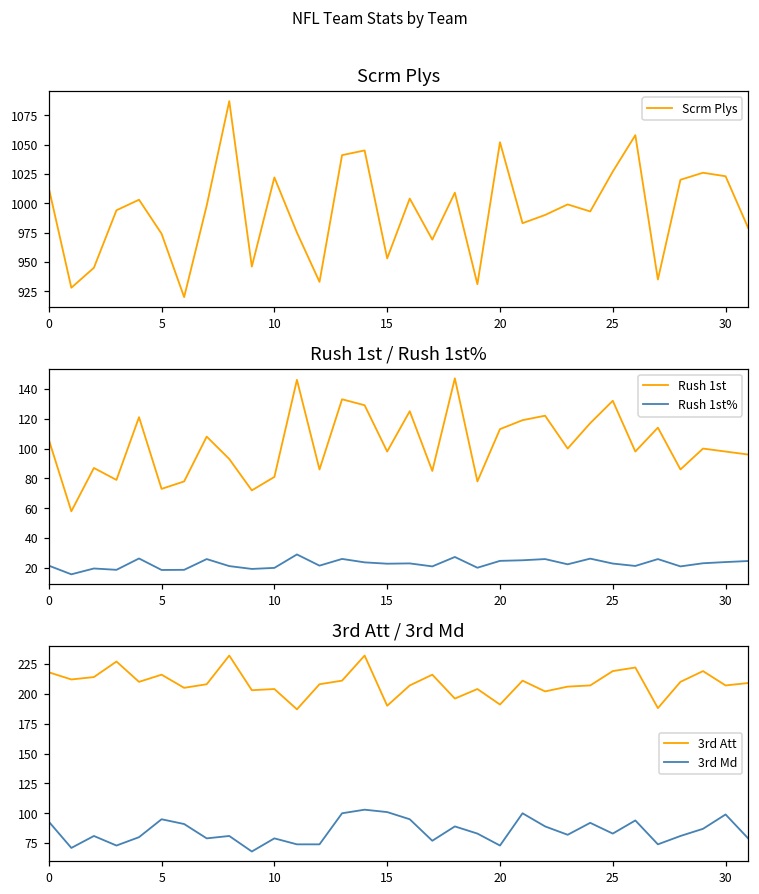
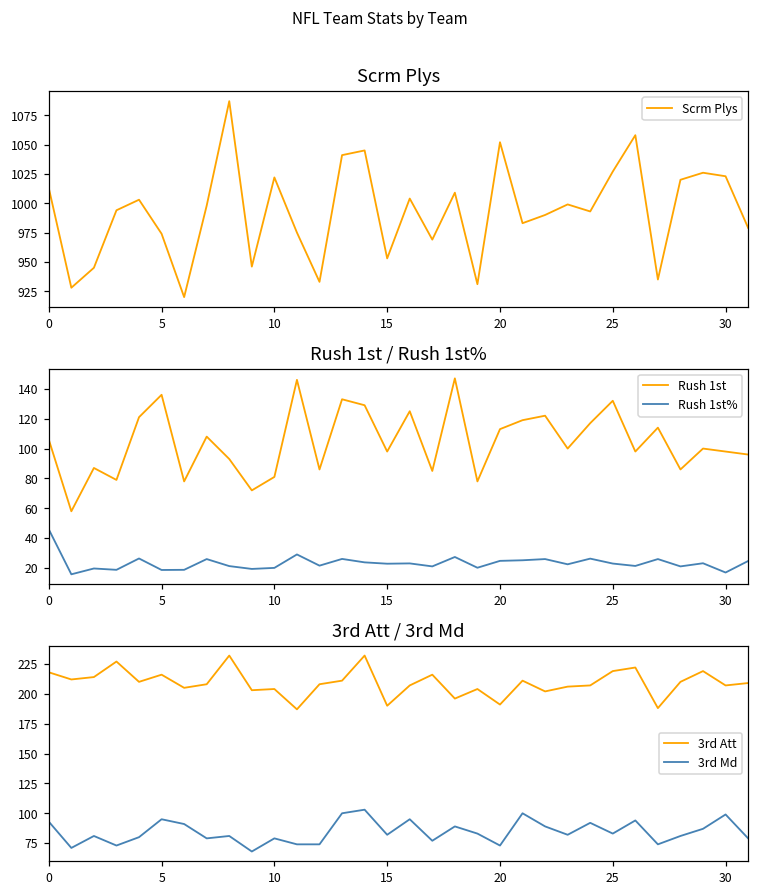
  {
    "Scrm Plys": {
      "0": 1013,
      "5": 974,
      "10": 1022,
      "15": 953,
      "20": 1052,
      "25": 1027,
      "30": 1023
    },
    "Rush 1st / Rush 1st%": {
      "Rush 1st": {
        "0": 106,
-       "5": 73,
+       "5": 136,
        "10": 81,
        "15": 98,
        "20": 113,
        "25": 132,
        "30": 98
      },
      "Rush 1st%": {
-       "0": 22,
+       "0": 46,
        "5": 19,
        "10": 20,
        "15": 23,
        "20": 25,
        "25": 23,
-       "30": 24
+       "30": 17
      }
    },
    "3rd Att / 3rd Md": {
      "3rd Att": {
        "0": 218,
        "5": 216,
        "10": 204,
        "15": 190,
        "20": 191,
        "25": 219,
        "30": 207
      },
      "3rd Md": {
        "0": 93,
        "5": 95,
        "10": 79,
-       "15": 101,
+       "15": 82,
        "20": 73,
        "25": 83,
        "30": 99
      }
    }
  }
